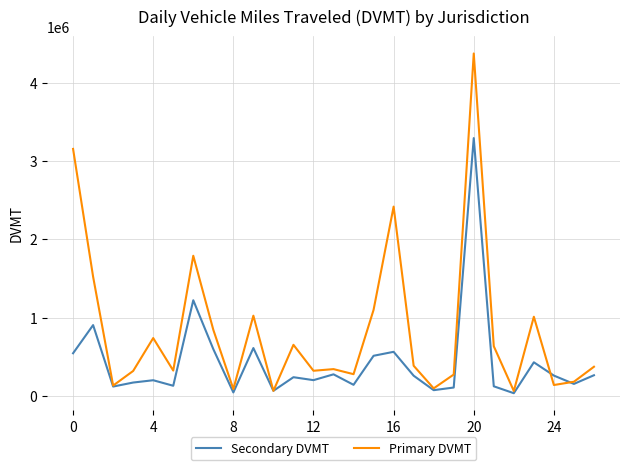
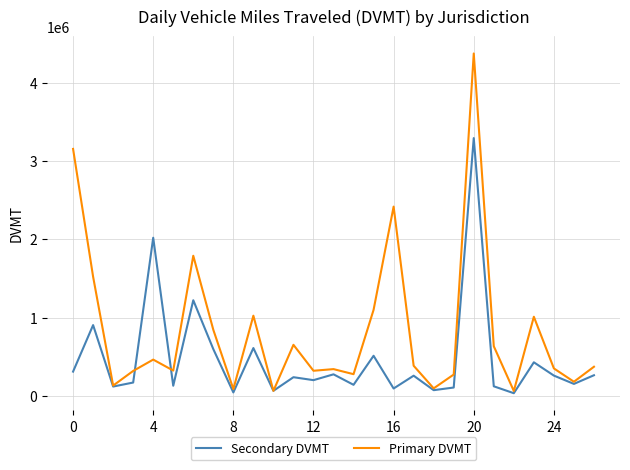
  {
    "Secondary DVMT": {
-     "0": 500000,
-     "4": 200000,
+     "0": 300000,
+     "4": 2000000,
      "8": 0,
      "12": 200000,
-     "16": 600000,
+     "16": 100000,
      "20": 3300000,
      "24": 300000
    },
    "Primary DVMT": {
      "0": 3200000,
-     "4": 700000,
+     "4": 500000,
      "8": 100000,
      "12": 300000,
      "16": 2400000,
      "20": 4400000,
-     "24": 100000
+     "24": 400000
    }
  }
